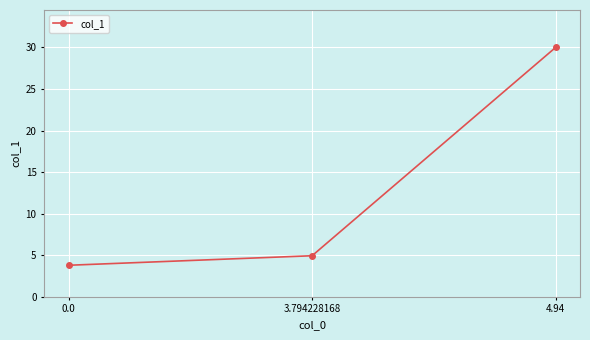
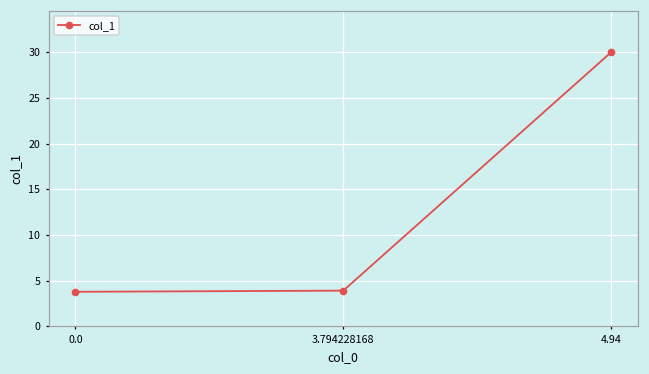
  {
    "0.0": 4,
-   "3.794228168": 5,
+   "3.794228168": 4,
    "4.94": 30
  }
